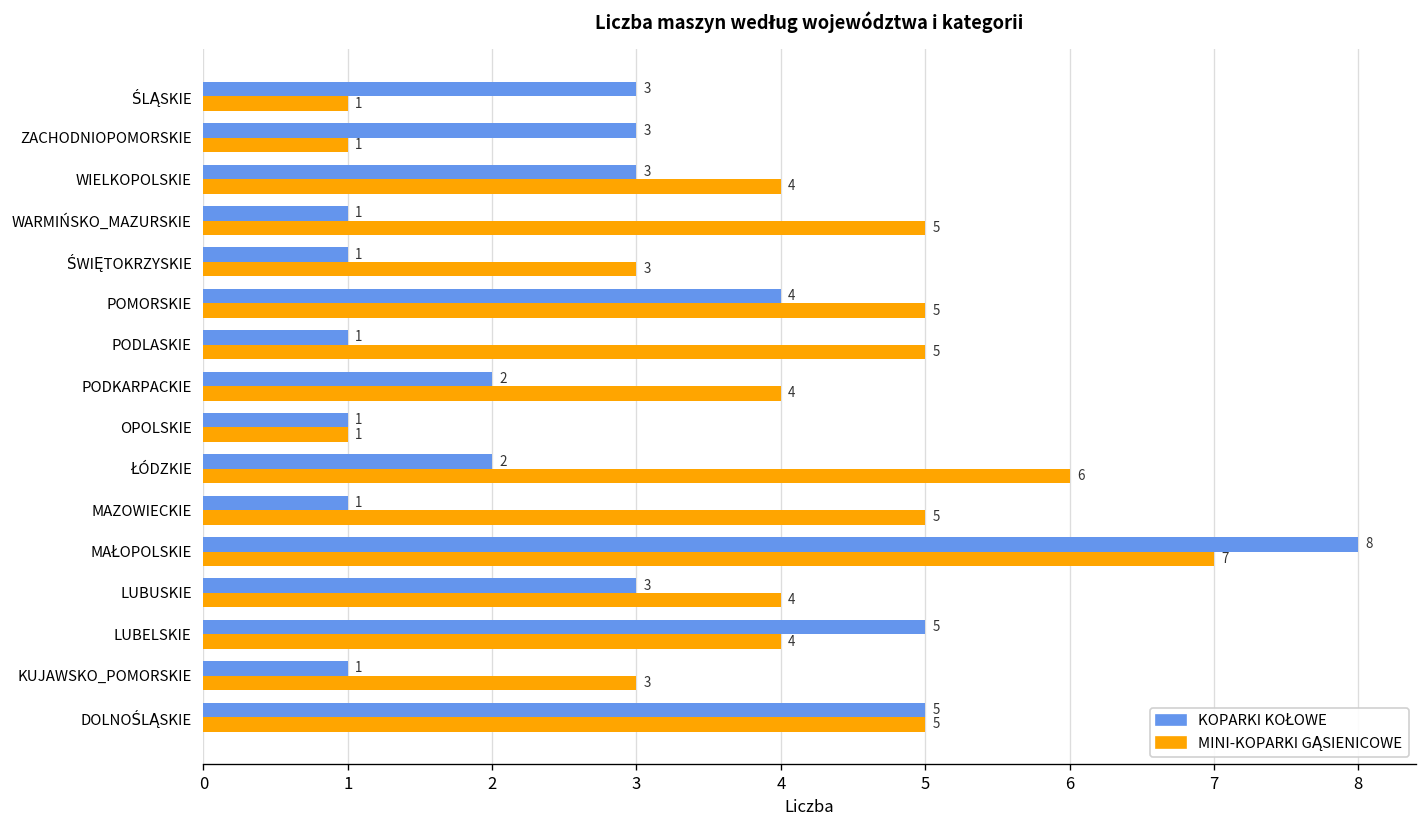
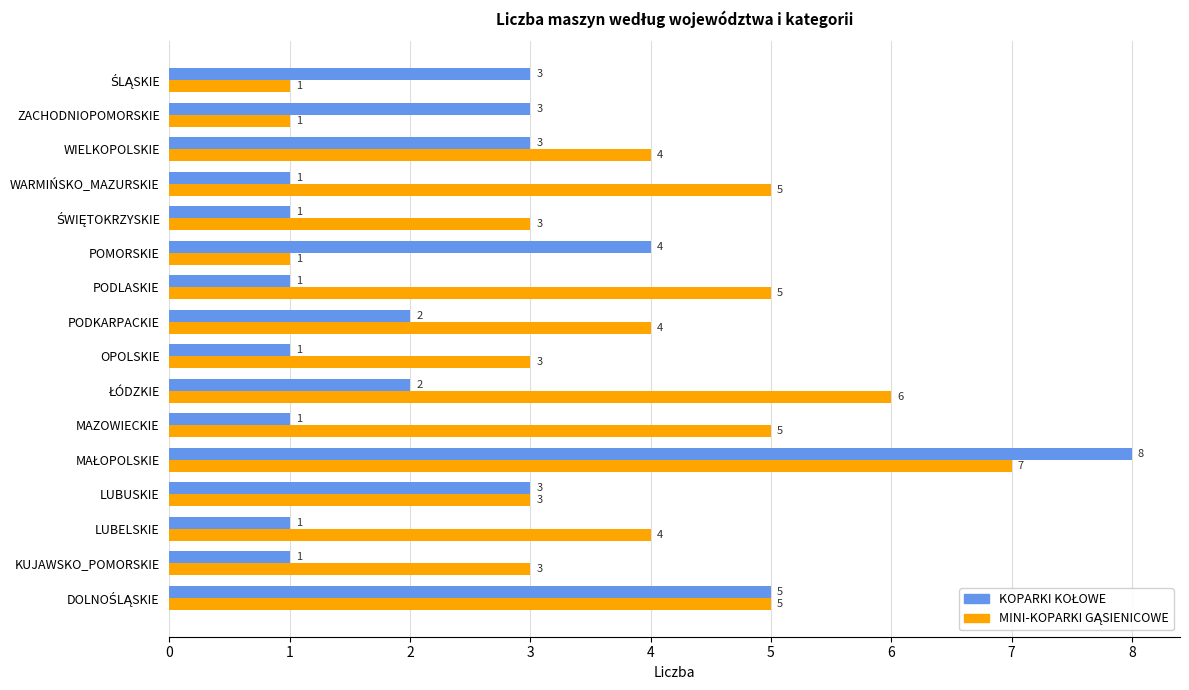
  {
    "KOPARKI KOŁOWE": {
      "ŚLĄSKIE": 3,
      "ZACHODNIOPOMORSKIE": 3,
      "WIELKOPOLSKIE": 3,
      "WARMIŃSKO_MAZURSKIE": 1,
      "ŚWIĘTOKRZYSKIE": 1,
      "POMORSKIE": 4,
      "PODLASKIE": 1,
      "PODKARPACKIE": 2,
      "OPOLSKIE": 1,
      "ŁÓDZKIE": 2,
      "MAZOWIECKIE": 1,
      "MAŁOPOLSKIE": 8,
      "LUBUSKIE": 3,
-     "LUBELSKIE": 5,
+     "LUBELSKIE": 1,
      "KUJAWSKO_POMORSKIE": 1,
      "DOLNOŚLĄSKIE": 5
    },
    "MINI-KOPARKI GĄSIENICOWE": {
      "ŚLĄSKIE": 1,
      "ZACHODNIOPOMORSKIE": 1,
      "WIELKOPOLSKIE": 4,
      "WARMIŃSKO_MAZURSKIE": 5,
      "ŚWIĘTOKRZYSKIE": 3,
-     "POMORSKIE": 5,
+     "POMORSKIE": 1,
      "PODLASKIE": 5,
      "PODKARPACKIE": 4,
-     "OPOLSKIE": 1,
+     "OPOLSKIE": 3,
      "ŁÓDZKIE": 6,
      "MAZOWIECKIE": 5,
      "MAŁOPOLSKIE": 7,
-     "LUBUSKIE": 4,
+     "LUBUSKIE": 3,
      "LUBELSKIE": 4,
      "KUJAWSKO_POMORSKIE": 3,
      "DOLNOŚLĄSKIE": 5
    }
  }
